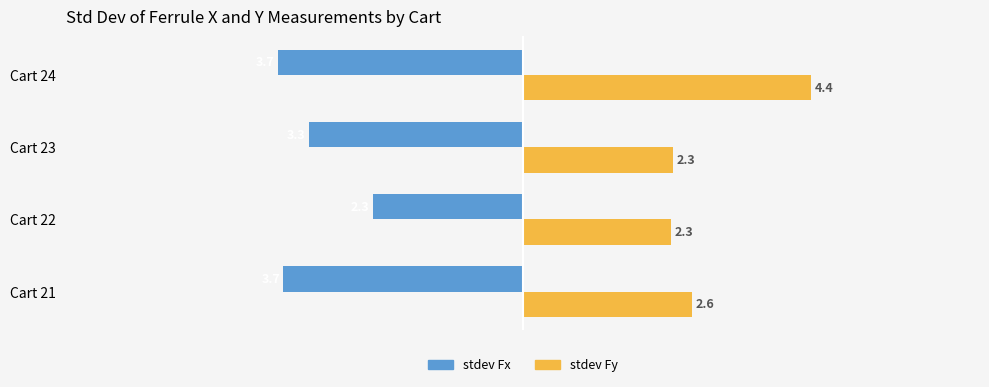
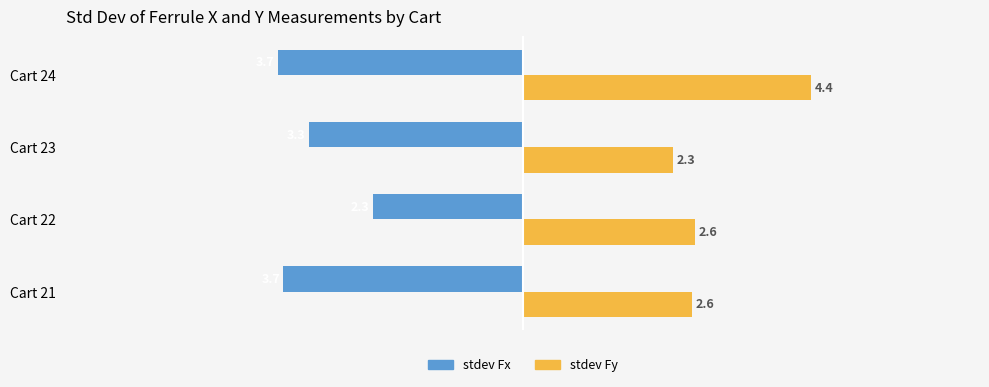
  {
    "stdev Fy": {
      "Cart 24": 4.4,
      "Cart 23": 2.3,
-     "Cart 22": 2.3,
+     "Cart 22": 2.6,
      "Cart 21": 2.6
    }
  }
